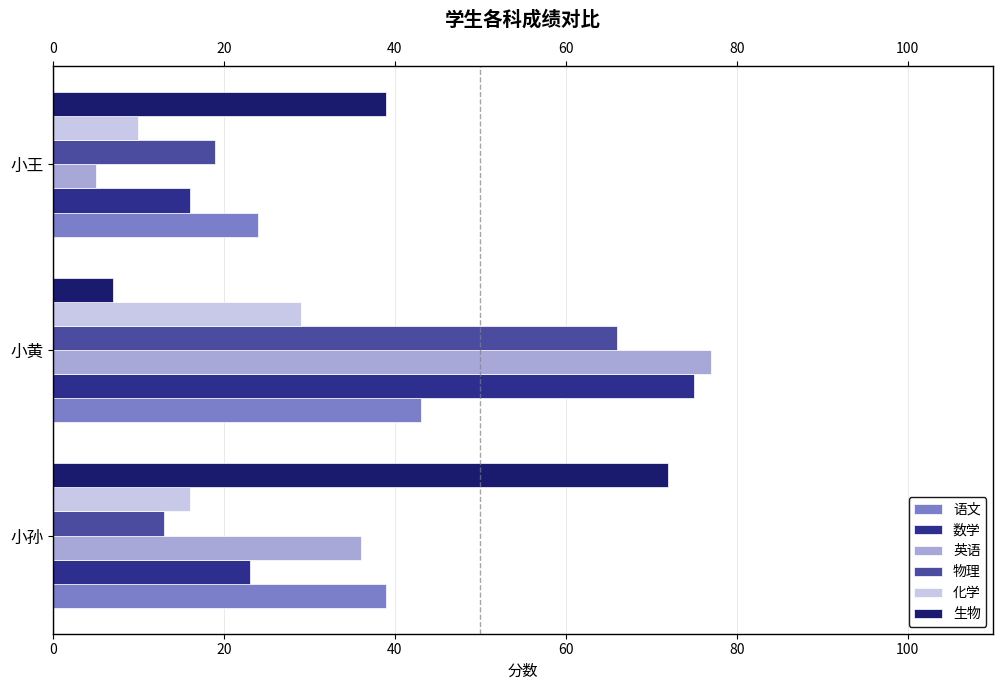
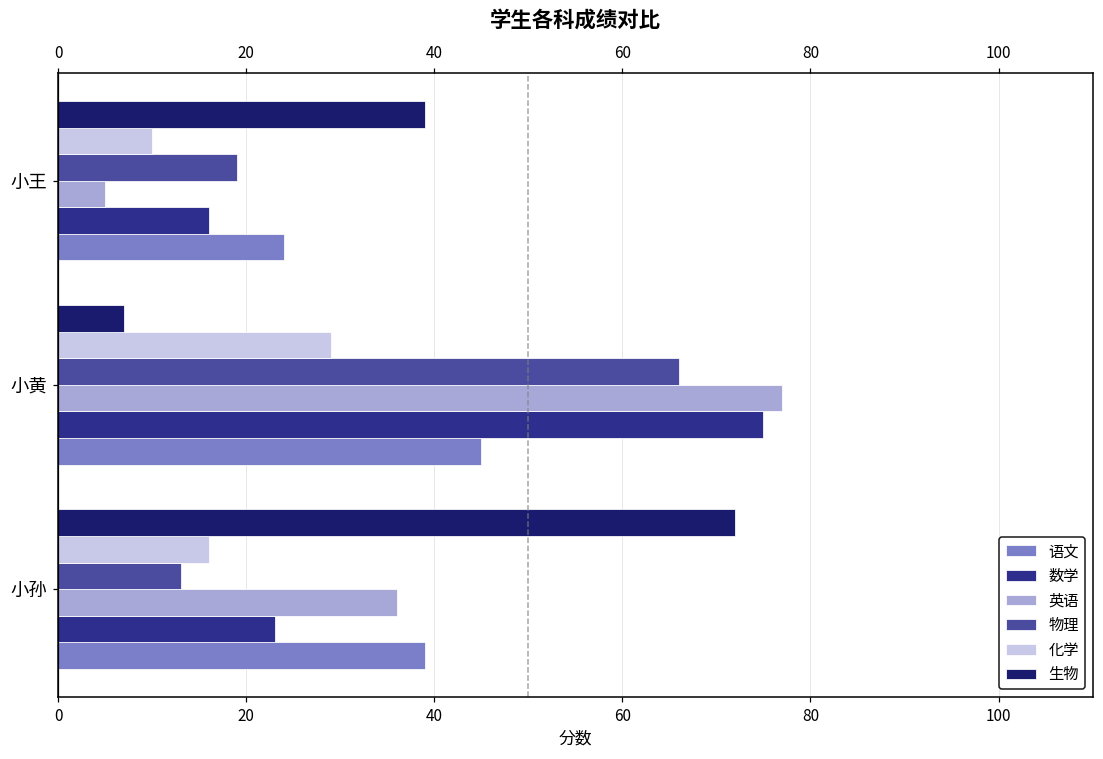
  {
    "语文": {
      "小王": 24,
-     "小黄": 43,
+     "小黄": 45,
      "小孙": 39
    }
  }
